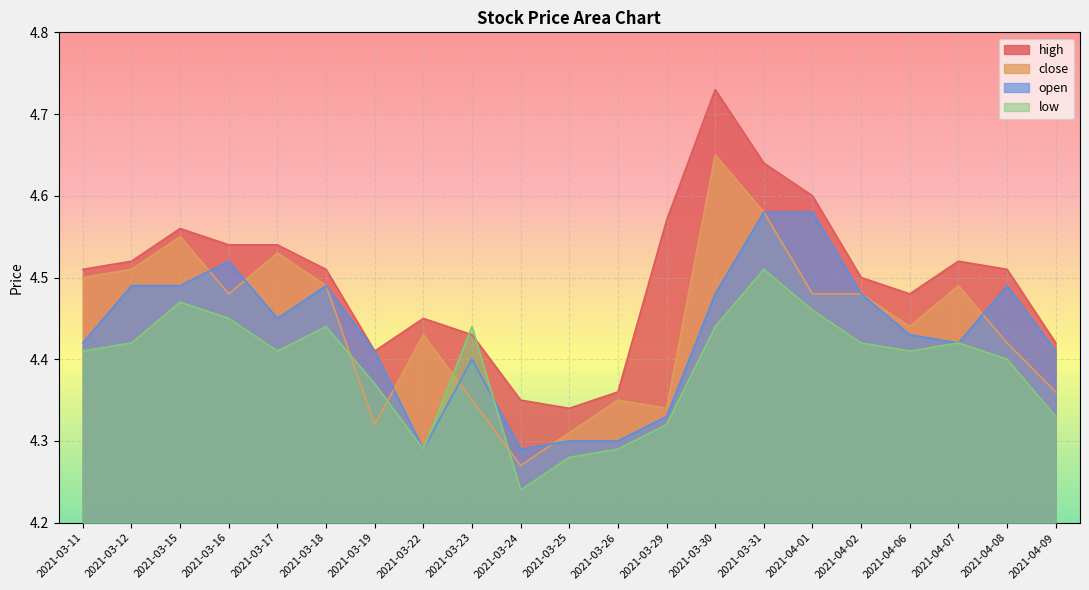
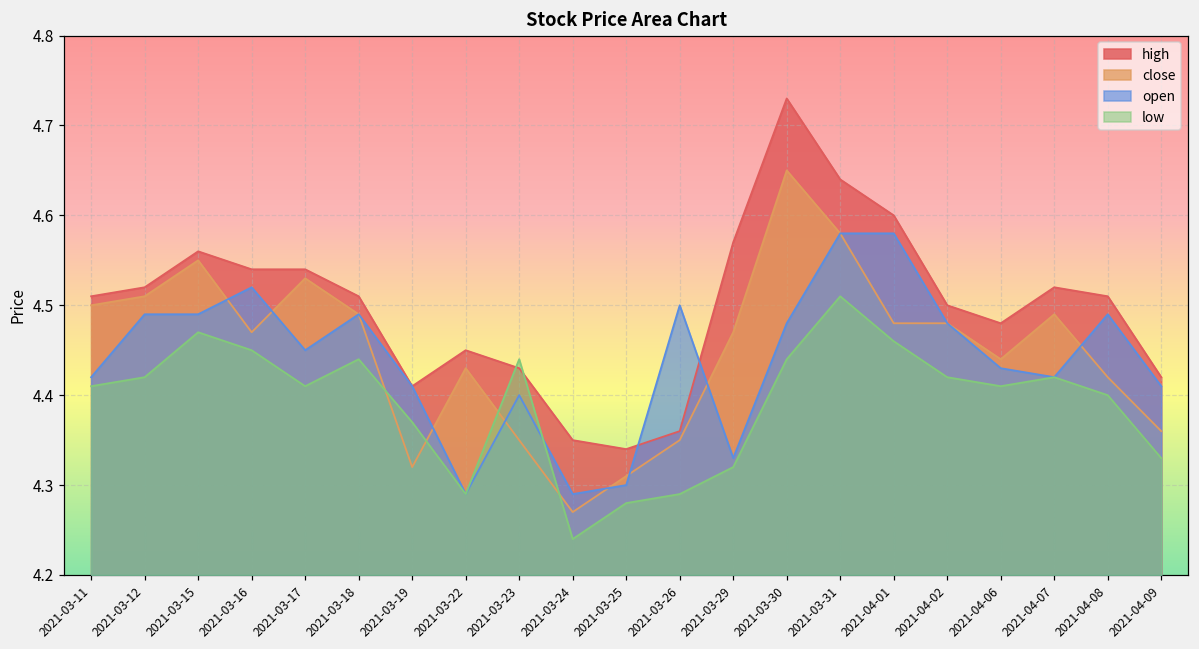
  {
    "high": {
      "2021-03-11": 4.51,
      "2021-03-12": 4.52,
      "2021-03-15": 4.56,
      "2021-03-16": 4.54,
      "2021-03-17": 4.54,
      "2021-03-18": 4.51,
      "2021-03-22": 4.45,
      "2021-03-23": 4.43,
      "2021-03-24": 4.35,
      "2021-03-25": 4.34,
      "2021-03-26": 4.36,
      "2021-03-29": 4.57,
      "2021-03-30": 4.73,
      "2021-03-31": 4.64,
      "2021-04-01": 4.60,
      "2021-04-02": 4.50,
      "2021-04-06": 4.48,
      "2021-04-07": 4.52,
      "2021-04-08": 4.51,
      "2021-04-09": 4.42
    },
    "close": {
      "2021-03-11": 4.50,
      "2021-03-12": 4.51,
      "2021-03-15": 4.55,
-     "2021-03-16": 4.48,
+     "2021-03-16": 4.47,
      "2021-03-17": 4.53,
      "2021-03-19": 4.32,
      "2021-03-22": 4.43,
      "2021-03-23": 4.35,
      "2021-03-24": 4.27,
      "2021-03-25": 4.31,
      "2021-03-26": 4.35,
-     "2021-03-29": 4.34,
+     "2021-03-29": 4.47,
      "2021-03-30": 4.65,
      "2021-04-01": 4.48,
      "2021-04-06": 4.44,
      "2021-04-07": 4.49,
      "2021-04-08": 4.42,
      "2021-04-09": 4.36
    },
    "open": {
      "2021-03-11": 4.42,
      "2021-03-12": 4.49,
      "2021-03-15": 4.49,
      "2021-03-16": 4.52,
      "2021-03-17": 4.45,
      "2021-03-23": 4.4,
      "2021-03-24": 4.29,
      "2021-03-25": 4.3,
-     "2021-03-26": 4.3,
+     "2021-03-26": 4.5,
      "2021-03-29": 4.33,
      "2021-03-30": 4.48,
      "2021-04-01": 4.58,
      "2021-04-06": 4.43,
      "2021-04-08": 4.49,
      "2021-04-09": 4.41
    },
    "low": {
      "2021-03-11": 4.41,
      "2021-03-12": 4.42,
      "2021-03-15": 4.47,
      "2021-03-16": 4.45,
      "2021-03-17": 4.41,
      "2021-03-18": 4.44,
      "2021-03-19": 4.37,
      "2021-03-23": 4.44,
      "2021-03-24": 4.24,
      "2021-03-25": 4.28,
      "2021-03-26": 4.29,
      "2021-03-29": 4.32,
      "2021-03-30": 4.44,
      "2021-03-31": 4.51,
      "2021-04-01": 4.46,
      "2021-04-02": 4.42,
      "2021-04-06": 4.41,
      "2021-04-08": 4.40,
      "2021-04-09": 4.33
    }
  }
